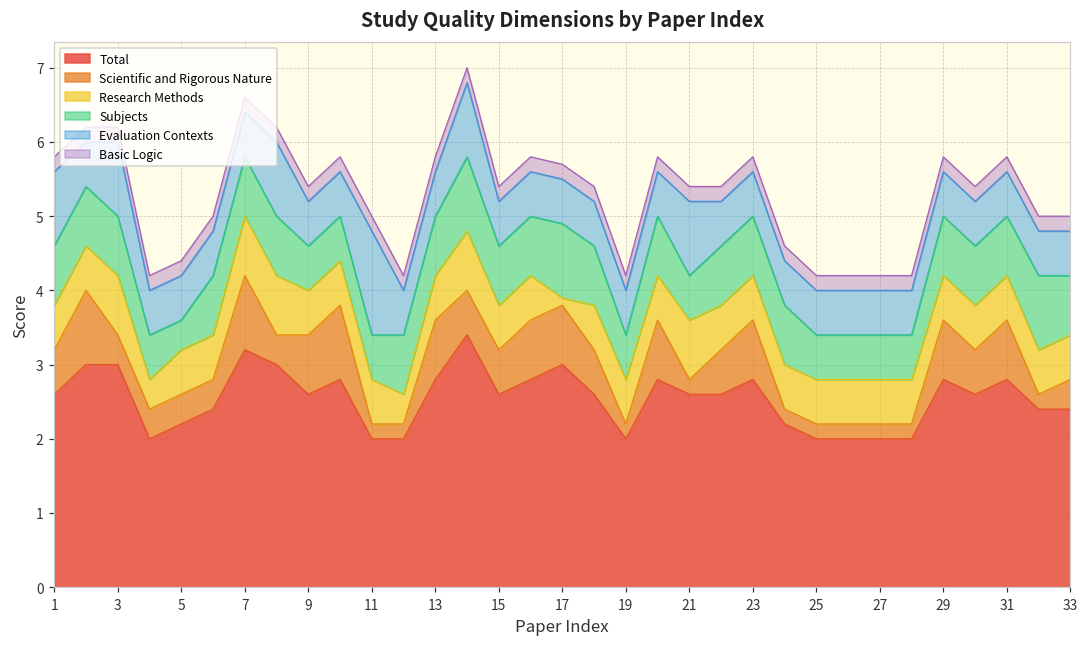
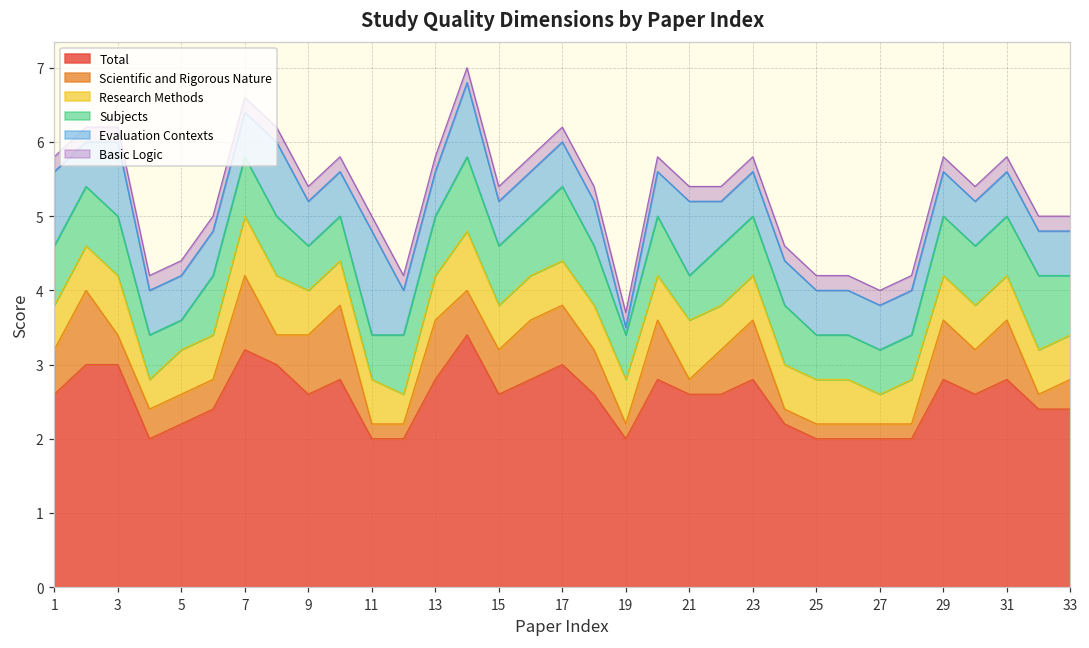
  {
    "Research Methods": {
      "1": 0.6,
      "3": 0.8,
      "5": 0.6,
      "7": 0.8,
      "9": 0.6,
      "11": 0.6,
      "13": 0.6,
      "15": 0.6,
-     "17": 0.1,
+     "17": 0.6,
      "19": 0.6,
      "21": 0.8,
      "23": 0.6,
      "25": 0.6,
-     "27": 0.6,
+     "27": 0.4,
      "29": 0.6,
      "31": 0.6,
      "33": 0.6
    },
    "Subjects": {
      "1": 0.8,
      "3": 0.8,
      "5": 0.4,
      "7": 0.8,
      "9": 0.6,
      "11": 0.6,
      "13": 0.8,
      "15": 0.8,
      "17": 1.0,
      "19": 0.6,
      "21": 0.6,
      "23": 0.8,
      "25": 0.6,
      "27": 0.6,
      "29": 0.8,
      "31": 0.8,
      "33": 0.8
    },
    "Evaluation Contexts": {
      "1": 1.0,
      "5": 0.6,
      "9": 0.6,
      "11": 1.4,
      "13": 0.6,
      "15": 0.6,
      "17": 0.6,
-     "19": 0.6,
+     "19": 0.1,
      "21": 1.0,
      "23": 0.6,
      "25": 0.6,
      "27": 0.6,
      "29": 0.6,
      "31": 0.6,
      "33": 0.6
    },
    "Basic Logic": {
      "1": 0.2,
      "5": 0.2,
      "9": 0.2,
      "11": 0.2,
      "13": 0.2,
      "15": 0.2,
      "17": 0.2,
      "19": 0.2,
      "21": 0.2,
      "23": 0.2,
      "25": 0.2,
      "27": 0.2,
      "29": 0.2,
      "31": 0.2,
      "33": 0.2
    }
  }
